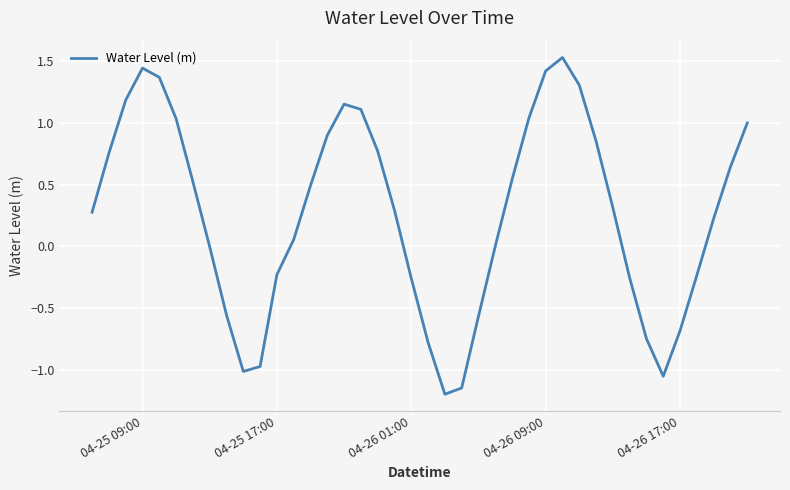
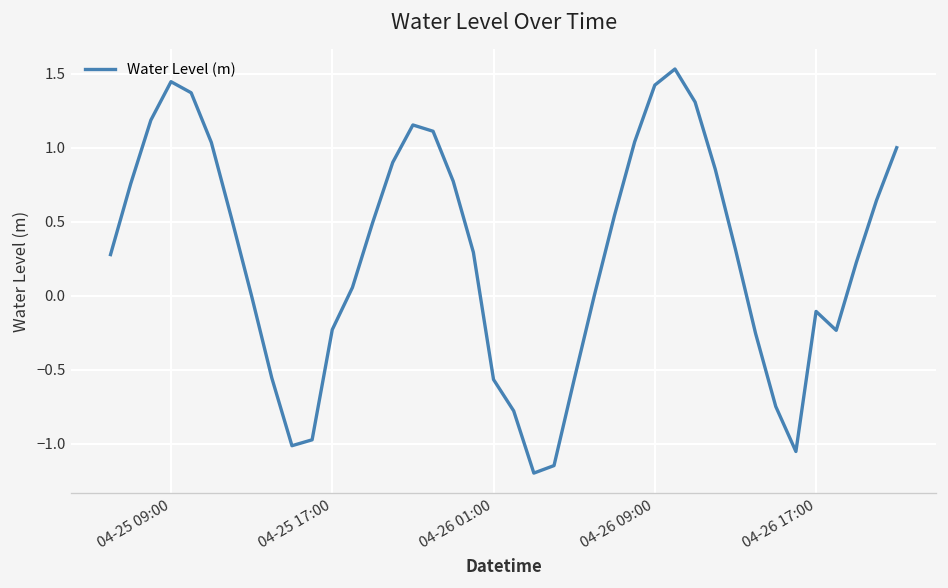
  {
    "04-25 09:00": 1.45,
    "04-25 17:00": -0.23,
-   "04-26 01:00": -0.26,
+   "04-26 01:00": -0.57,
    "04-26 09:00": 1.42,
-   "04-26 17:00": -0.68
+   "04-26 17:00": -0.11
  }
